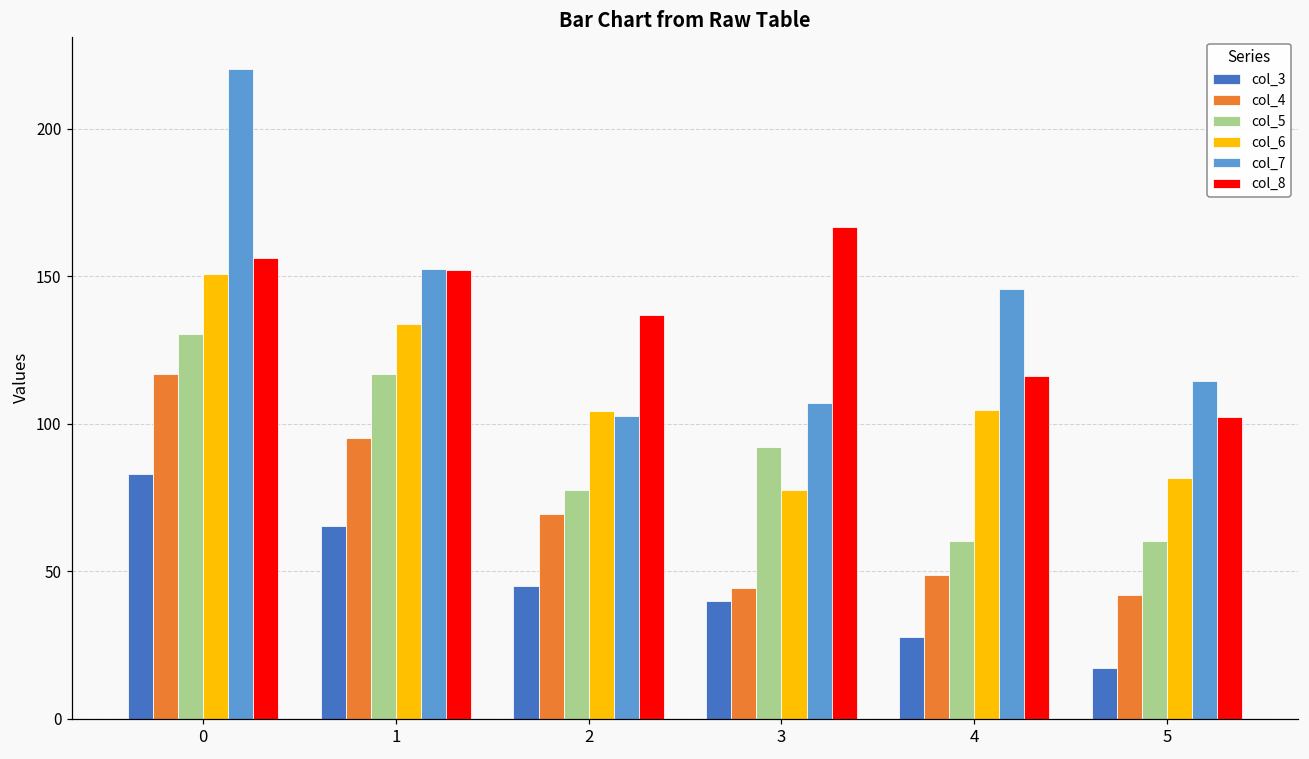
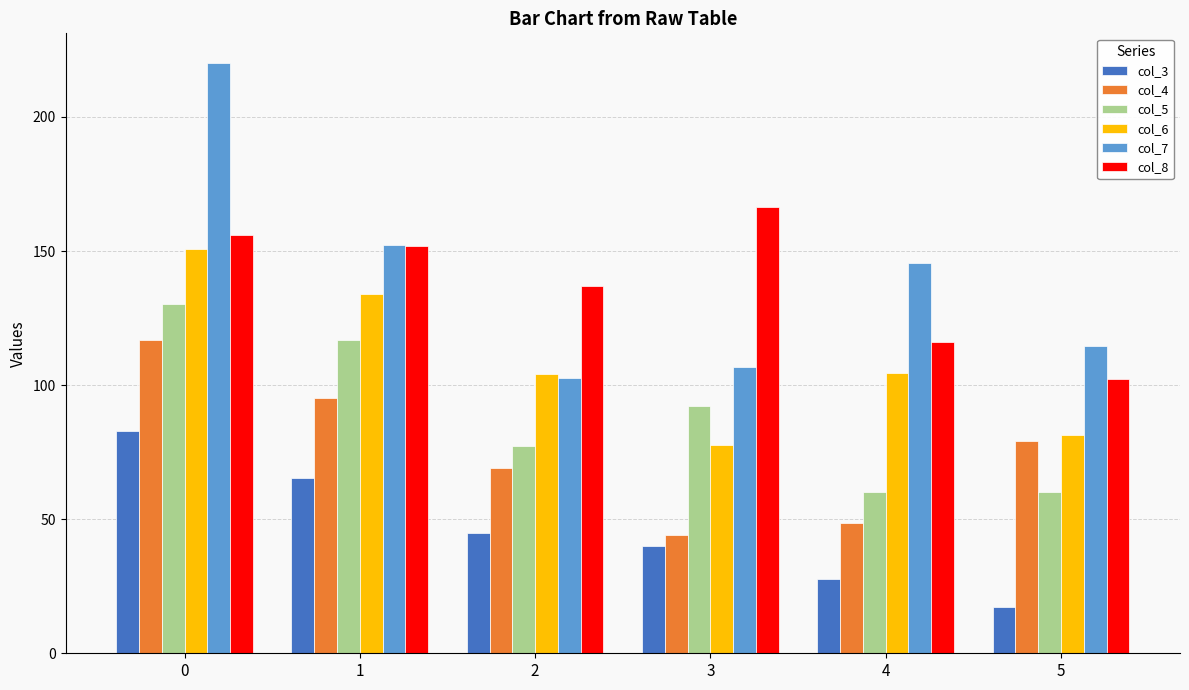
  {
    "col_4": {
      "0": 117,
      "1": 95,
      "2": 69,
      "3": 44,
      "4": 49,
-     "5": 42
+     "5": 79
    },
    "col_5": {
      "0": 130,
      "1": 117,
      "2": 77,
      "3": 92,
      "4": 60,
      "5": 60
    },
    "col_6": {
      "0": 151,
      "1": 134,
      "2": 104,
      "3": 78,
      "4": 105,
      "5": 81
    },
    "col_8": {
      "0": 156,
      "1": 152,
      "2": 137,
      "3": 167,
      "4": 116,
      "5": 102
    }
  }
